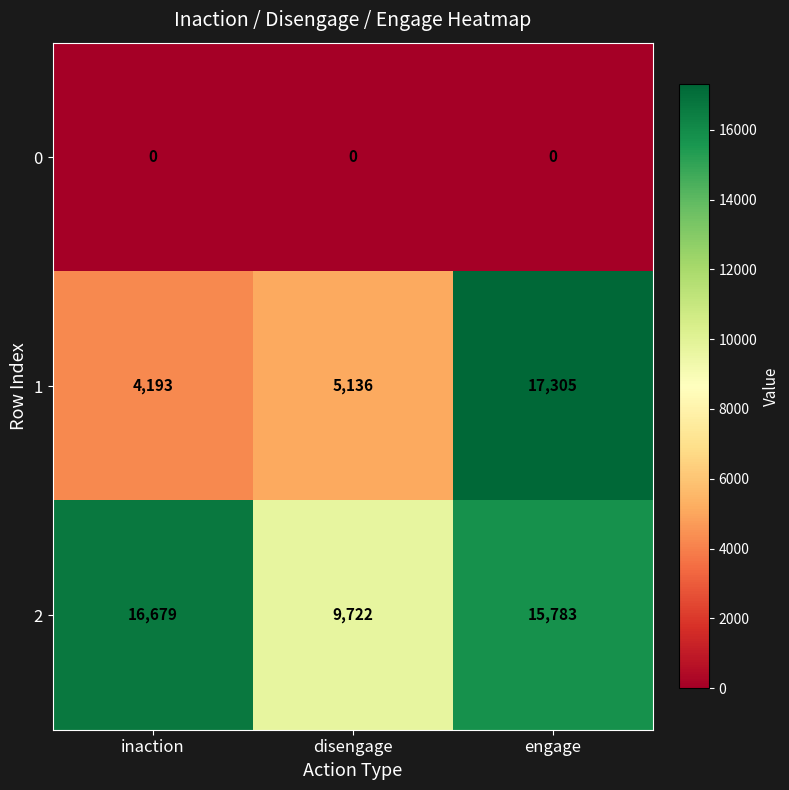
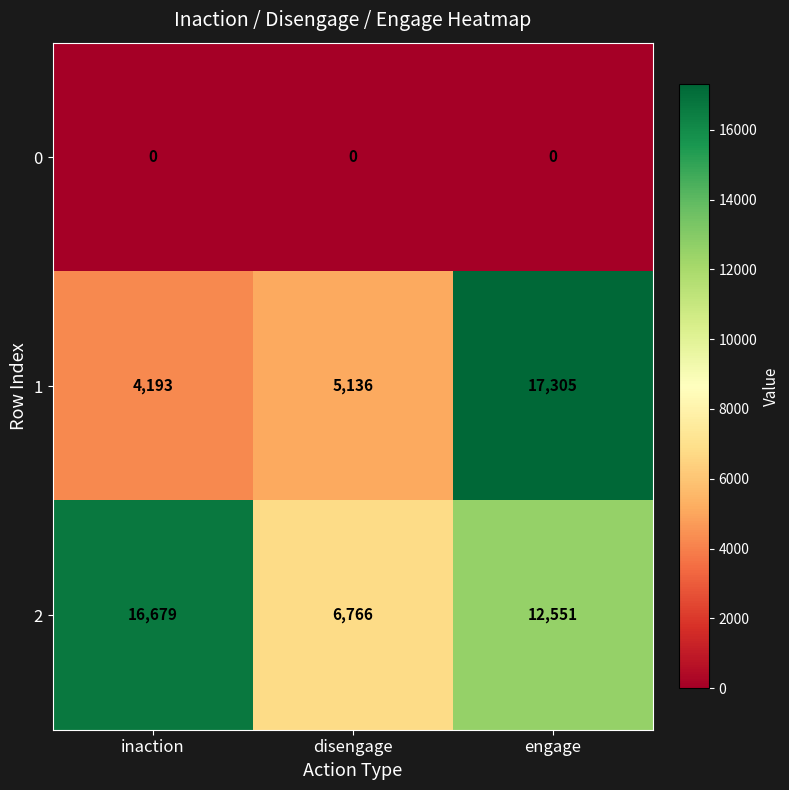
  {
    "0": {
      "inaction": "0",
      "disengage": "0",
      "engage": "0"
    },
    "1": {
      "inaction": "4,193",
      "disengage": "5,136",
      "engage": "17,305"
    },
    "2": {
      "inaction": "16,679",
-     "disengage": "9,722",
-     "engage": "15,783"
+     "disengage": "6,766",
+     "engage": "12,551"
    }
  }
